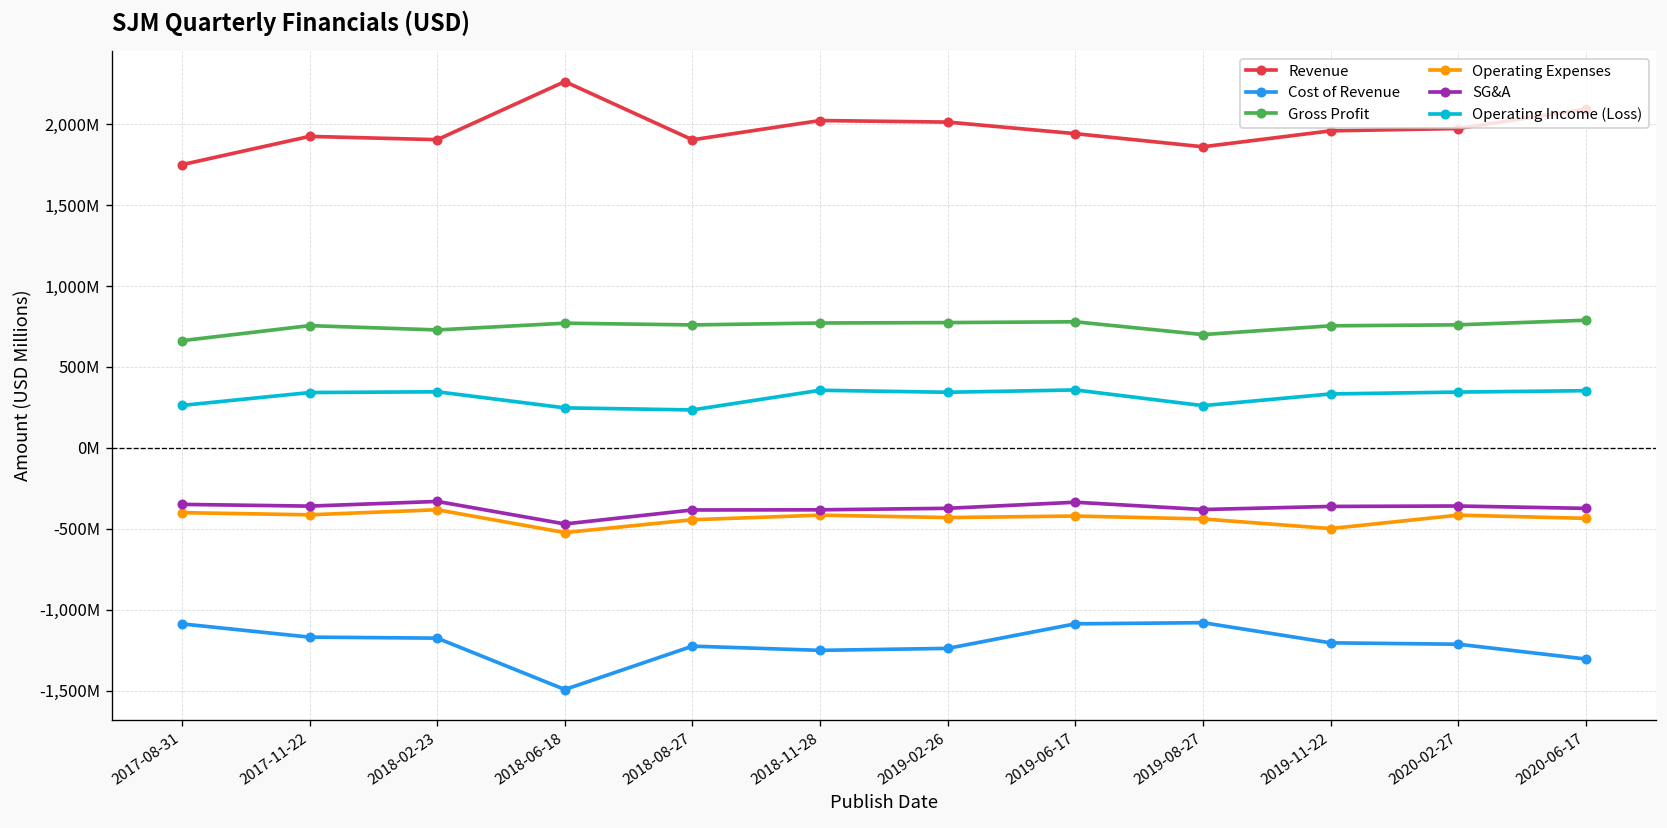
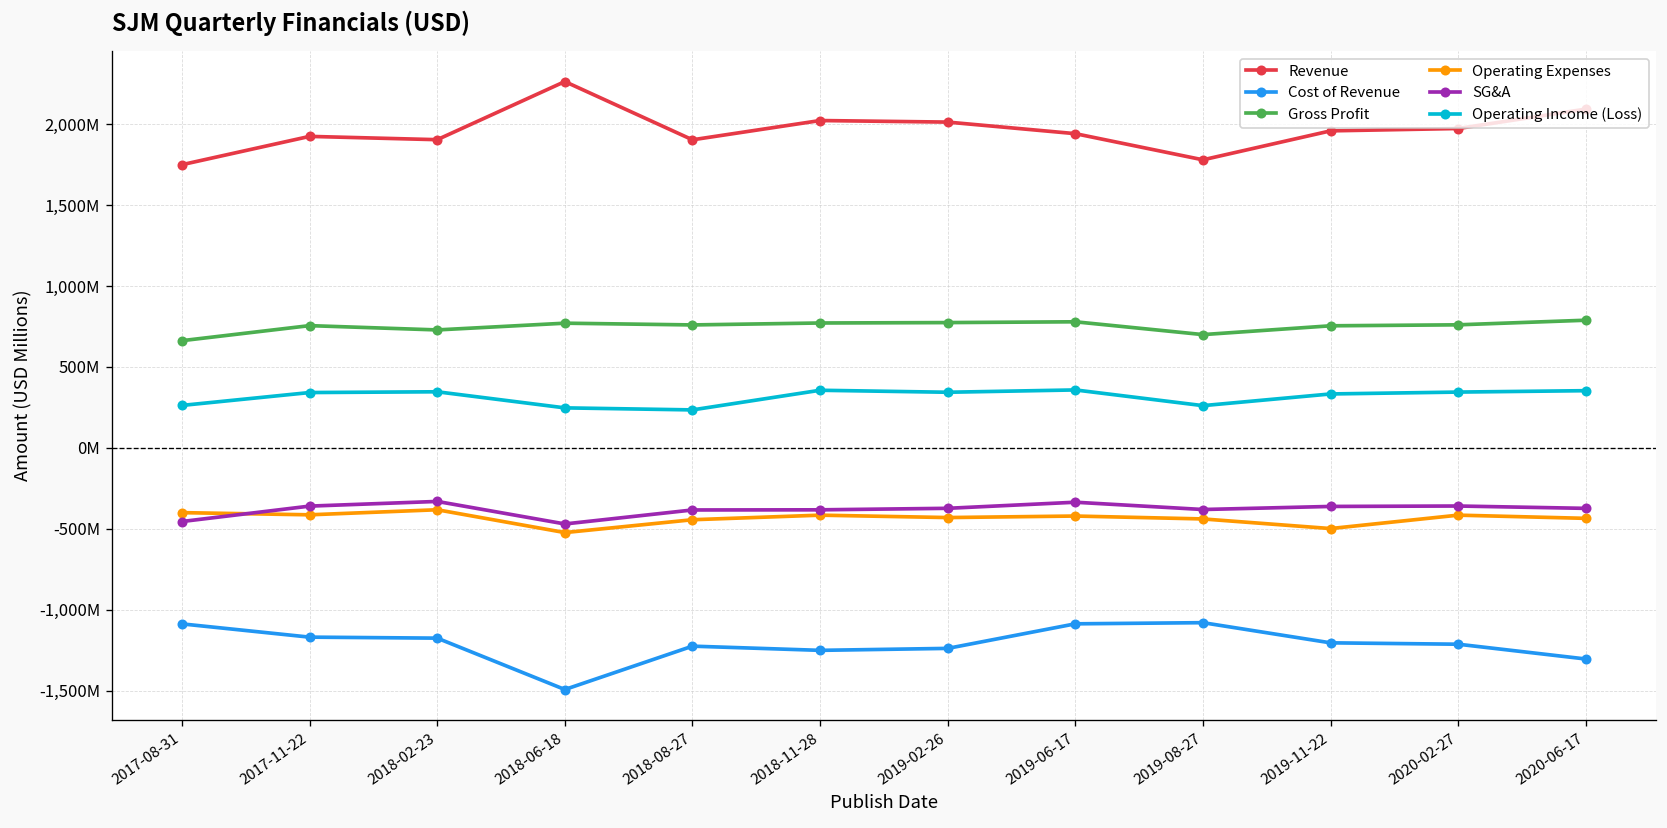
  {
    "Revenue": {
      "2017-08-31": "1,750,000,000",
      "2017-11-22": "1,920,000,000",
      "2018-02-23": "1,900,000,000",
      "2018-06-18": "2,260,000,000",
      "2018-08-27": "1,900,000,000",
      "2018-11-28": "2,020,000,000",
      "2019-02-26": "2,010,000,000",
      "2019-06-17": "1,940,000,000",
-     "2019-08-27": "1,860,000,000"
+     "2019-08-27": "1,780,000,000"
    },
    "Gross Profit": {
      "2017-08-31": "660,000,000",
      "2017-11-22": "760,000,000",
      "2018-02-23": "730,000,000",
      "2018-06-18": "770,000,000",
      "2018-08-27": "760,000,000",
      "2018-11-28": "770,000,000",
      "2019-02-26": "770,000,000",
      "2019-06-17": "780,000,000",
      "2019-08-27": "700,000,000",
      "2019-11-22": "750,000,000",
      "2020-02-27": "760,000,000",
      "2020-06-17": "790,000,000"
    },
    "Operating Expenses": {
      "2017-08-31": "-400,000,000",
      "2017-11-22": "-410,000,000",
      "2018-02-23": "-380,000,000",
      "2018-06-18": "-520,000,000",
      "2018-08-27": "-440,000,000",
      "2018-11-28": "-420,000,000",
      "2019-02-26": "-430,000,000",
      "2019-06-17": "-420,000,000",
      "2019-08-27": "-440,000,000",
      "2019-11-22": "-500,000,000",
      "2020-02-27": "-420,000,000",
      "2020-06-17": "-440,000,000"
    },
    "SG&A": {
-     "2017-08-31": "-350,000,000",
+     "2017-08-31": "-450,000,000",
      "2017-11-22": "-360,000,000",
      "2018-02-23": "-330,000,000",
      "2018-06-18": "-470,000,000",
      "2018-08-27": "-380,000,000",
      "2018-11-28": "-380,000,000",
      "2019-02-26": "-370,000,000",
      "2019-06-17": "-340,000,000",
      "2019-08-27": "-380,000,000",
      "2019-11-22": "-360,000,000",
      "2020-02-27": "-360,000,000",
      "2020-06-17": "-370,000,000"
    }
  }
